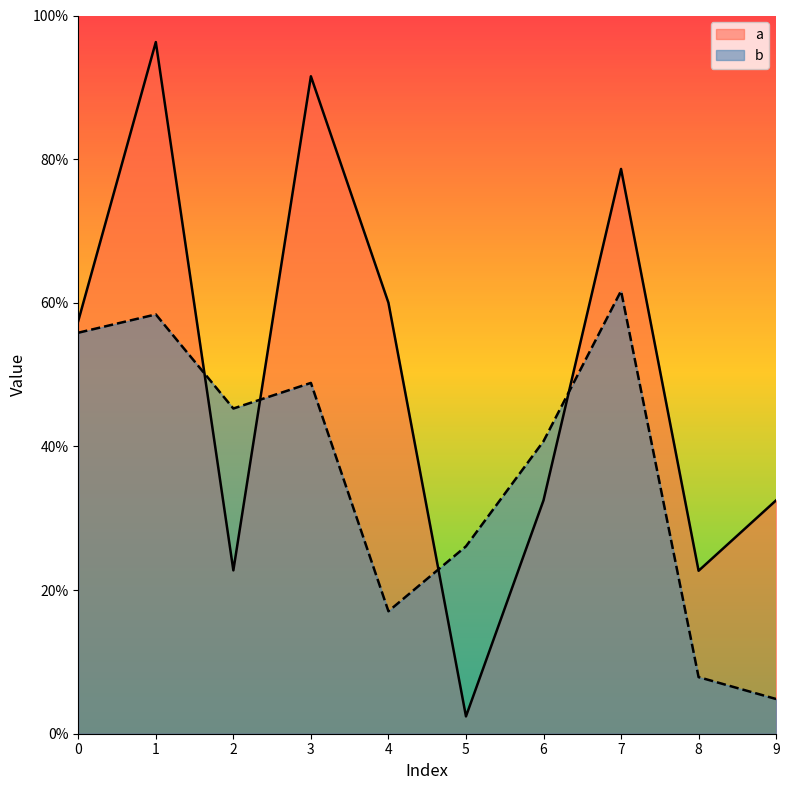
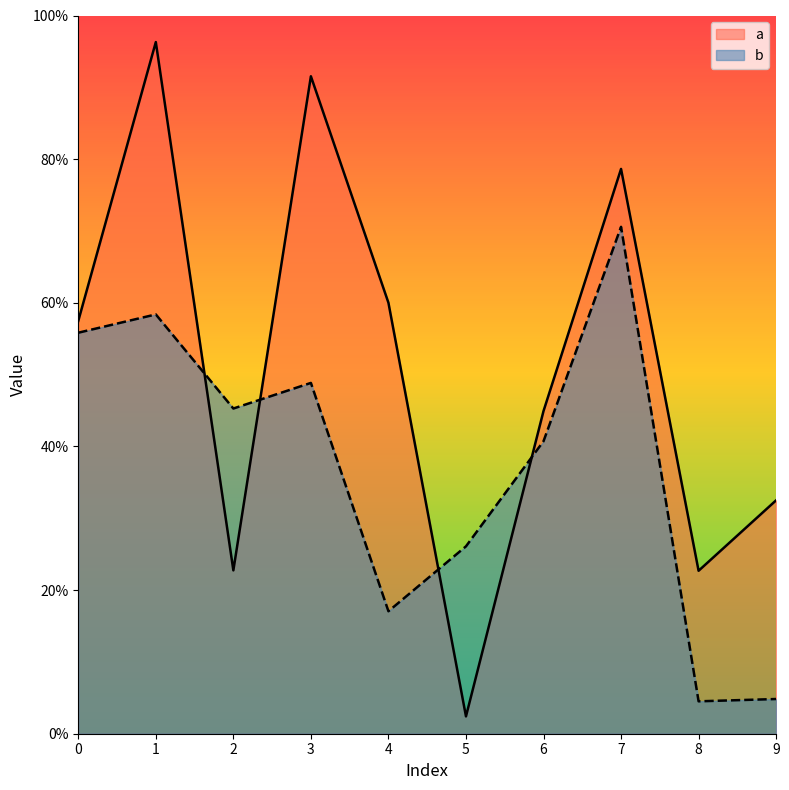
  {
    "a": {
      "0": "57%",
      "1": "96%",
      "2": "23%",
      "3": "92%",
      "4": "60%",
      "5": "2%",
-     "6": "32%",
+     "6": "45%",
      "7": "79%",
      "8": "23%",
      "9": "32%"
    },
    "b": {
      "0": "56%",
      "1": "58%",
      "2": "45%",
      "3": "49%",
      "4": "17%",
      "5": "26%",
      "6": "41%",
-     "7": "62%",
-     "8": "8%",
+     "7": "71%",
+     "8": "5%",
      "9": "5%"
    }
  }
